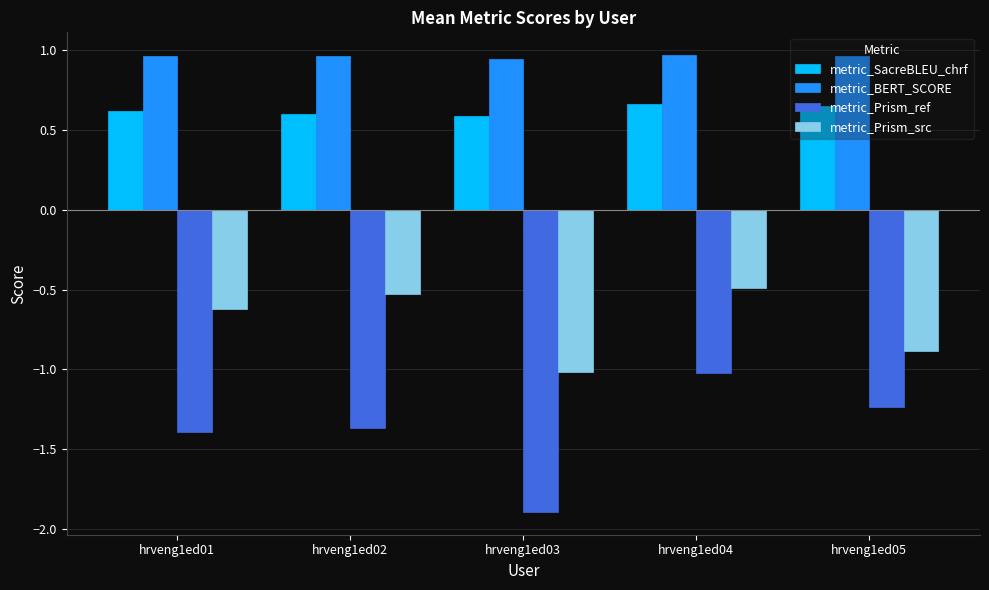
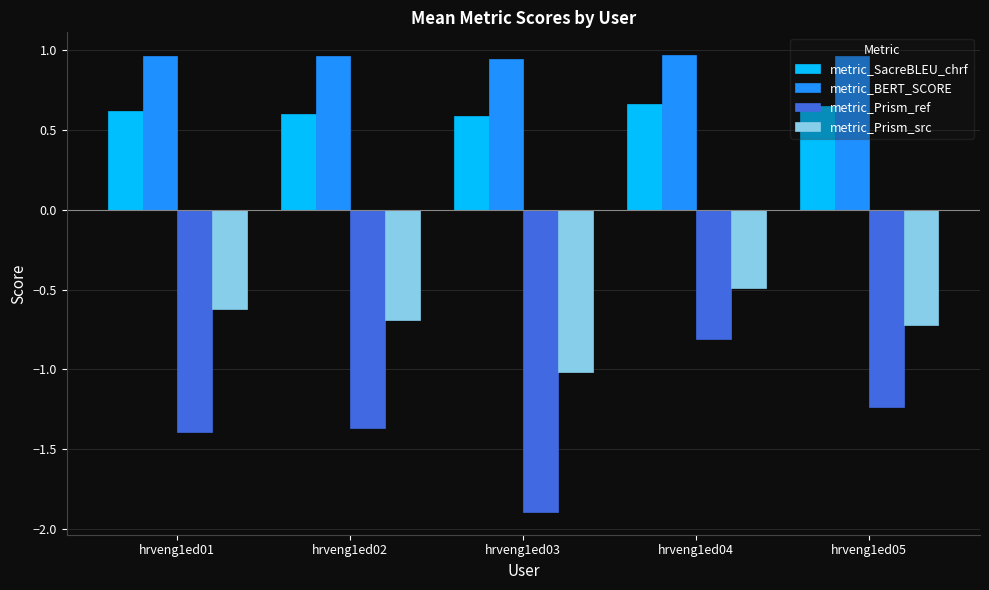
  {
    "metric_Prism_ref": {
      "hrveng1ed01": -1.39,
      "hrveng1ed02": -1.37,
      "hrveng1ed03": -1.89,
-     "hrveng1ed04": -1.02,
+     "hrveng1ed04": -0.81,
      "hrveng1ed05": -1.23
    },
    "metric_Prism_src": {
      "hrveng1ed01": -0.62,
-     "hrveng1ed02": -0.53,
+     "hrveng1ed02": -0.69,
      "hrveng1ed03": -1.02,
      "hrveng1ed04": -0.49,
-     "hrveng1ed05": -0.89
+     "hrveng1ed05": -0.72
    }
  }
